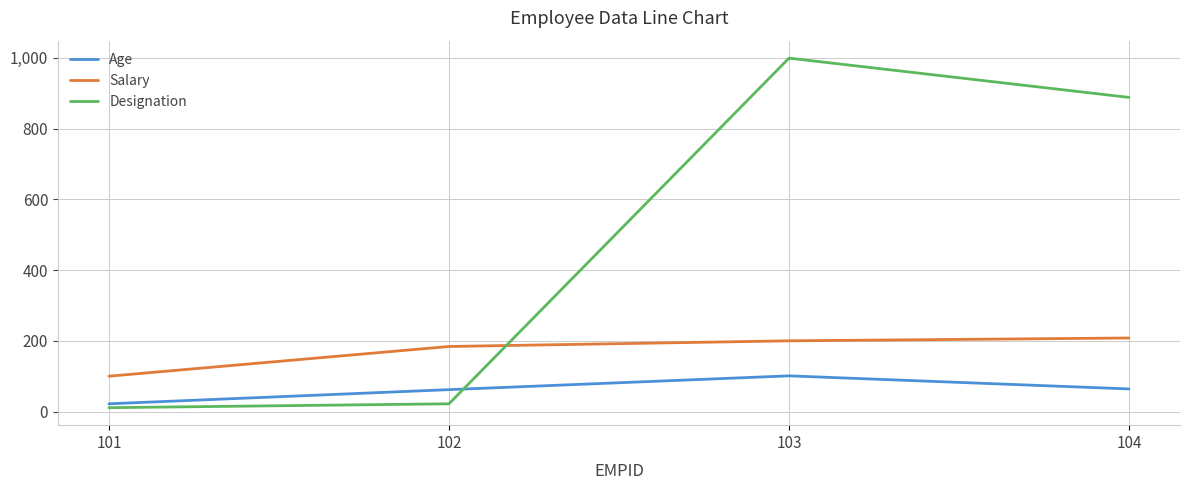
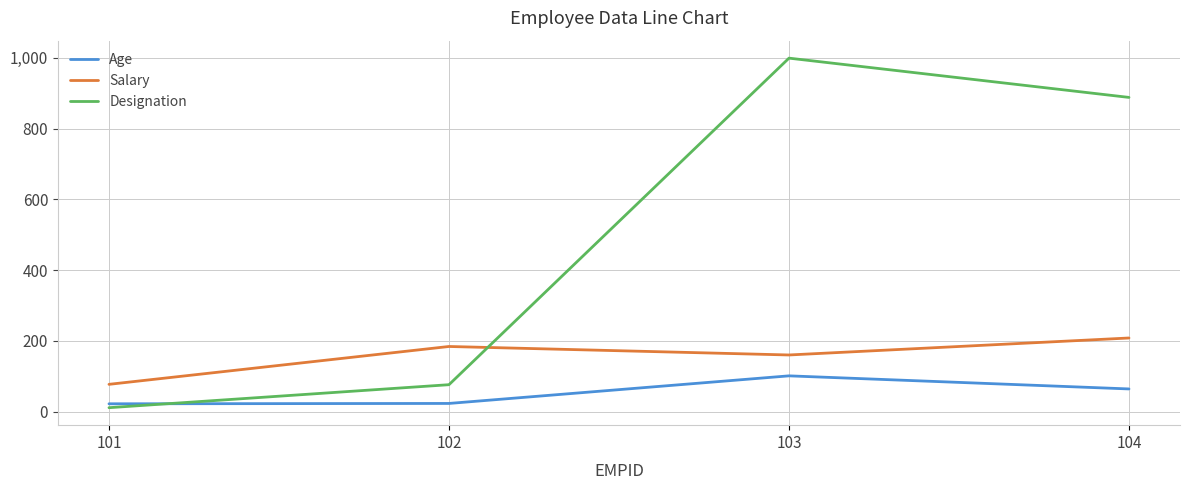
  {
    "Age": {
      "101": "20",
-     "102": "60",
+     "102": "20",
      "103": "100",
      "104": "60"
    },
    "Salary": {
-     "101": "100",
+     "101": "80",
      "102": "180",
-     "103": "200",
+     "103": "160",
      "104": "210"
    },
    "Designation": {
      "101": "10",
-     "102": "20",
+     "102": "80",
      "103": "1,000",
      "104": "890"
    }
  }
